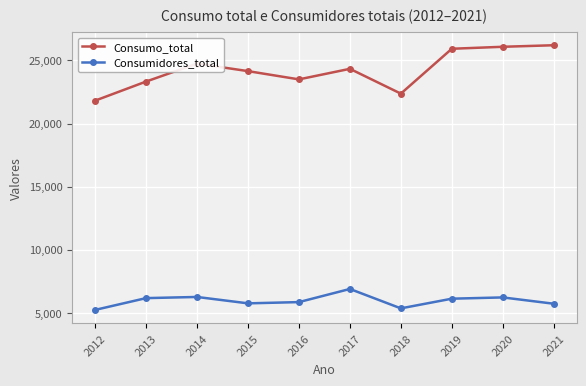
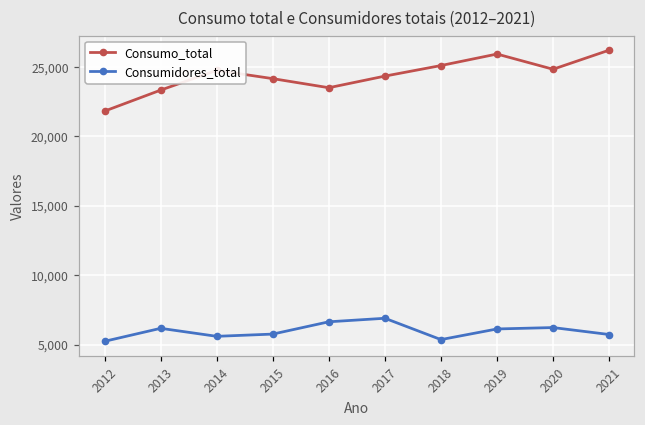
  {
    "Consumo_total": {
      "2012": "21,800",
      "2013": "23,300",
      "2015": "24,100",
      "2016": "23,500",
      "2017": "24,300",
-     "2018": "22,400",
+     "2018": "25,100",
      "2019": "25,900",
-     "2020": "26,100",
+     "2020": "24,800",
      "2021": "26,200"
    },
    "Consumidores_total": {
      "2012": "5,200",
      "2013": "6,200",
-     "2014": "6,300",
+     "2014": "5,600",
      "2015": "5,800",
-     "2016": "5,900",
+     "2016": "6,600",
      "2017": "6,900",
      "2018": "5,400",
      "2019": "6,100",
      "2020": "6,200",
      "2021": "5,700"
    }
  }
